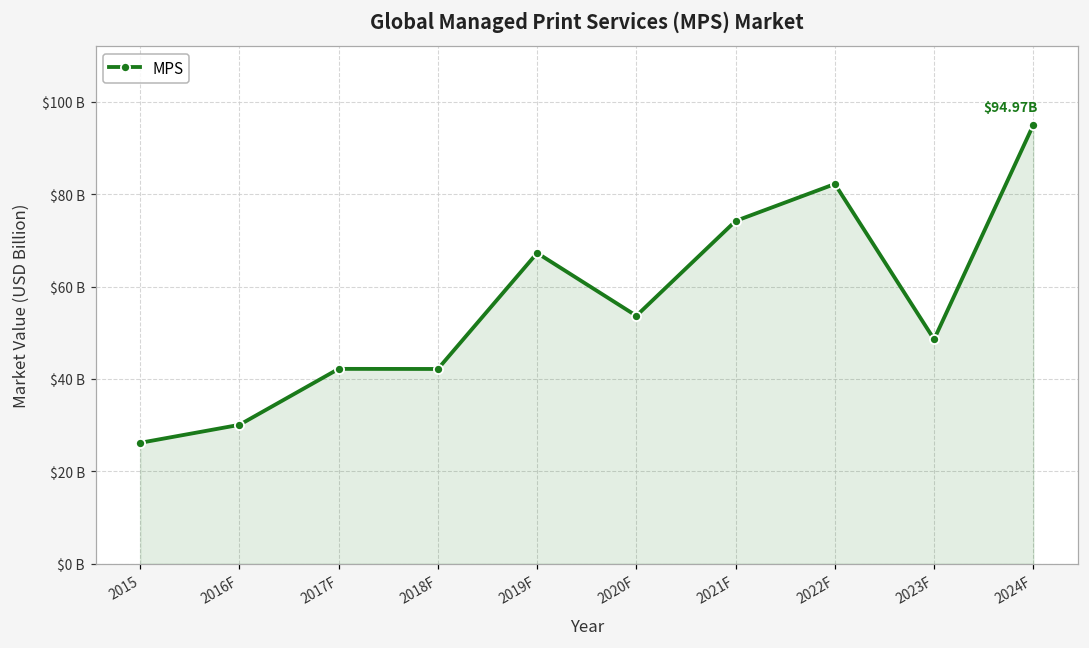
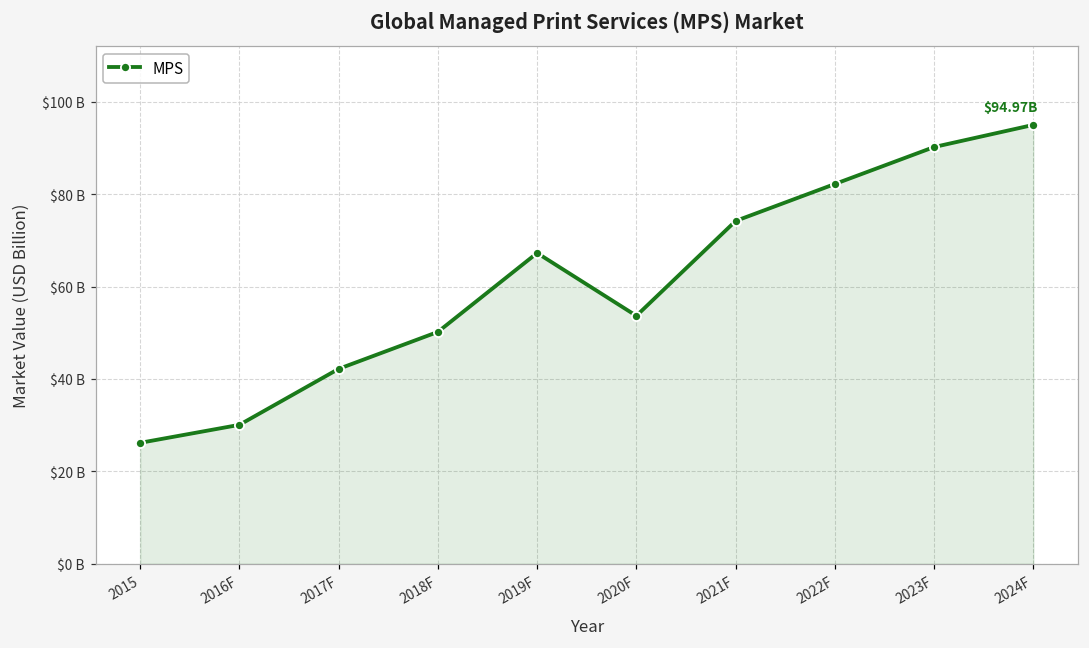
  {
    "2015": "$26000000000",
    "2016F": "$30000000000",
    "2017F": "$42000000000",
-   "2018F": "$42000000000",
+   "2018F": "$50000000000",
    "2019F": "$67000000000",
    "2020F": "$54000000000",
    "2021F": "$74000000000",
    "2022F": "$82000000000",
-   "2023F": "$49000000000"
+   "2023F": "$90000000000"
  }
